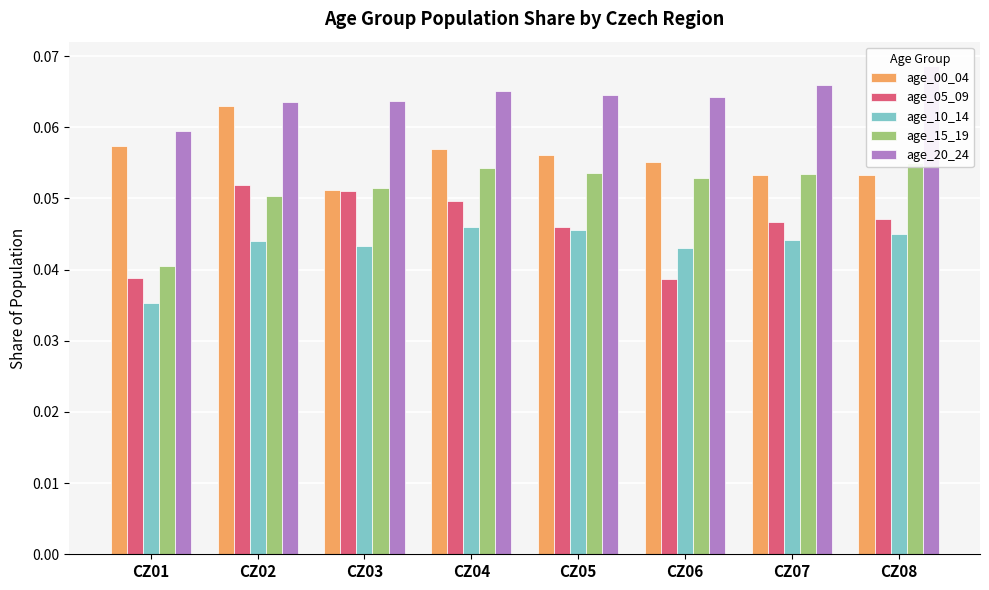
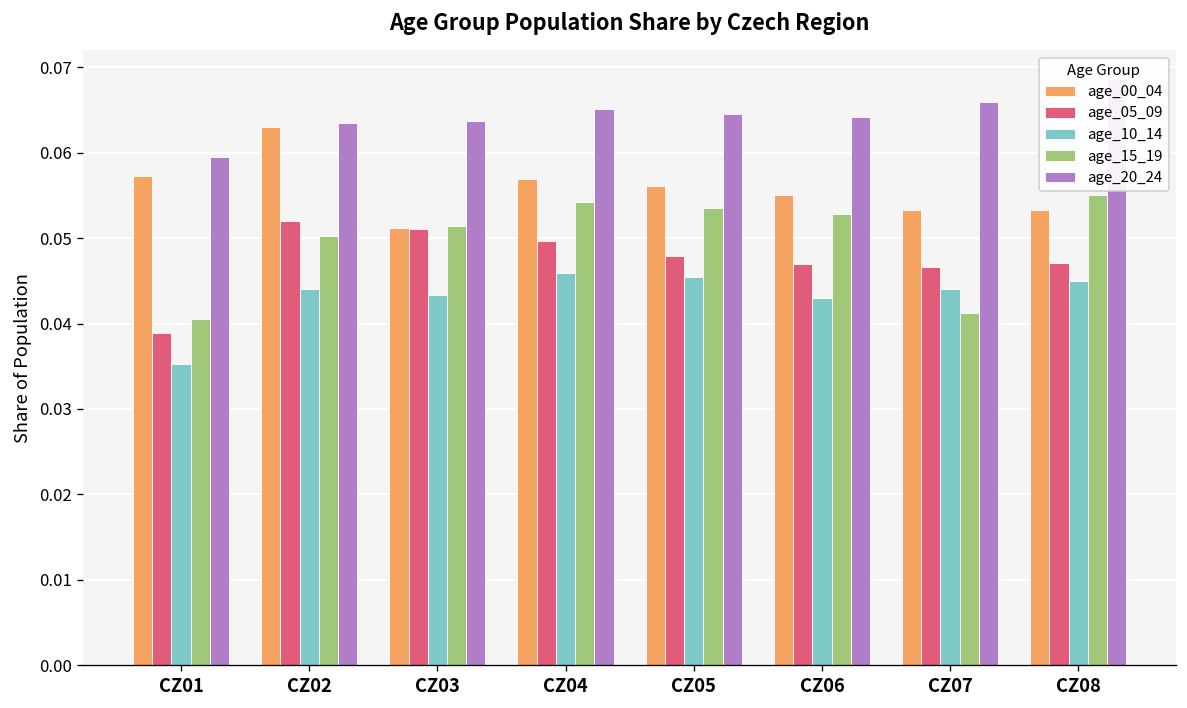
  {
    "age_00_04": {
      "CZ01": 0.057,
      "CZ02": 0.063,
      "CZ03": 0.051,
      "CZ04": 0.057,
      "CZ05": 0.056,
      "CZ06": 0.055,
      "CZ07": 0.053,
      "CZ08": 0.053
    },
    "age_05_09": {
      "CZ01": 0.039,
      "CZ02": 0.052,
      "CZ03": 0.051,
      "CZ04": 0.050,
-     "CZ05": 0.046,
-     "CZ06": 0.039,
+     "CZ05": 0.048,
+     "CZ06": 0.047,
      "CZ07": 0.047,
      "CZ08": 0.047
    },
    "age_10_14": {
      "CZ01": 0.035,
      "CZ02": 0.044,
      "CZ03": 0.043,
      "CZ04": 0.046,
      "CZ05": 0.046,
      "CZ06": 0.043,
      "CZ07": 0.044,
      "CZ08": 0.045
    },
    "age_15_19": {
      "CZ01": 0.041,
      "CZ02": 0.050,
      "CZ03": 0.051,
      "CZ04": 0.054,
      "CZ05": 0.054,
      "CZ06": 0.053,
-     "CZ07": 0.053
+     "CZ07": 0.041
    },
    "age_20_24": {
      "CZ01": 0.059,
      "CZ02": 0.064,
      "CZ03": 0.064,
      "CZ04": 0.065,
      "CZ05": 0.065,
      "CZ06": 0.064,
      "CZ07": 0.066
    }
  }
